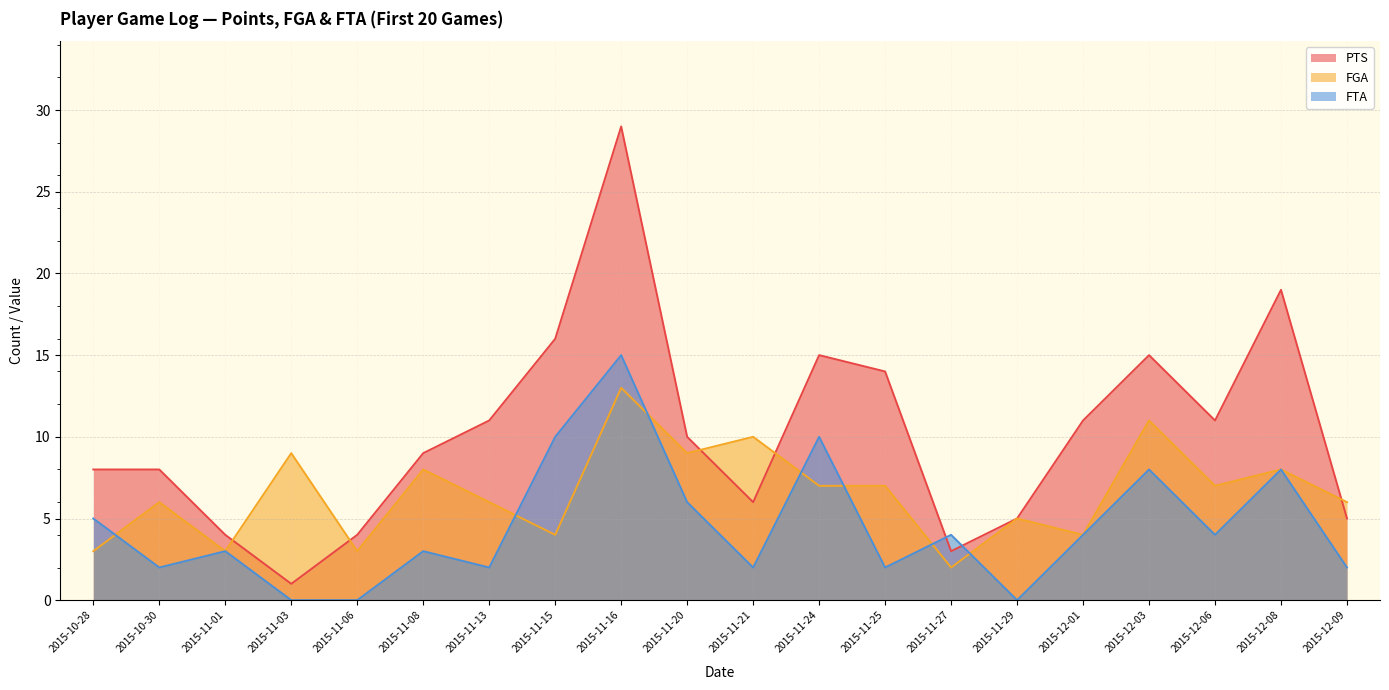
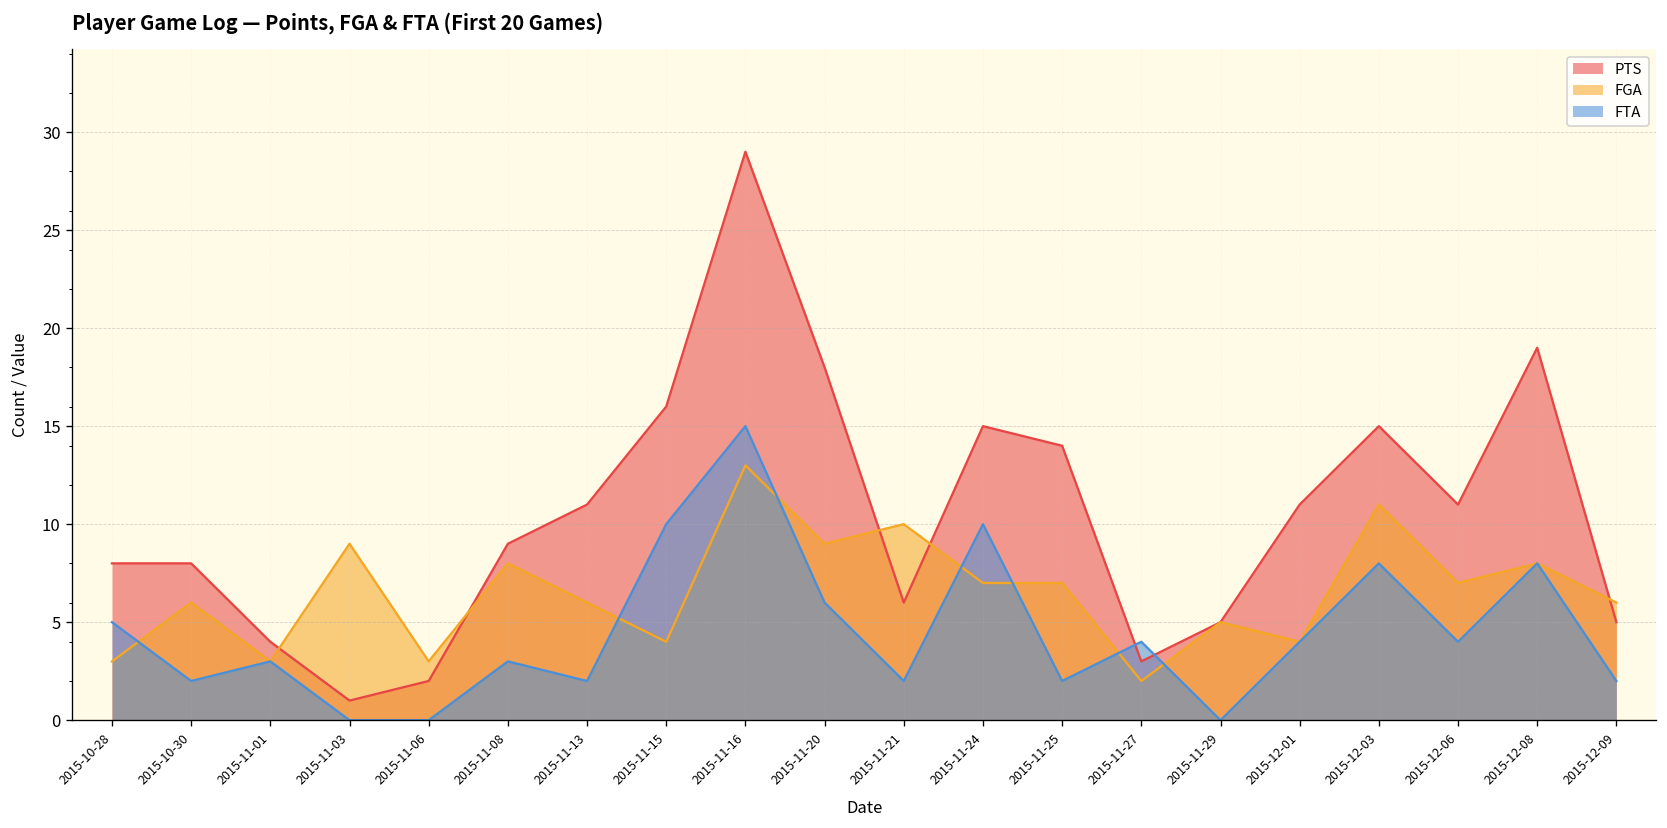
  {
    "PTS": {
      "2015-10-28": 8,
      "2015-10-30": 8,
      "2015-11-01": 4,
      "2015-11-03": 1,
-     "2015-11-06": 4,
+     "2015-11-06": 2,
      "2015-11-08": 9,
      "2015-11-13": 11,
      "2015-11-15": 16,
      "2015-11-16": 29,
-     "2015-11-20": 10,
+     "2015-11-20": 18,
      "2015-11-21": 6,
      "2015-11-24": 15,
      "2015-11-25": 14,
      "2015-11-27": 3,
      "2015-12-01": 11,
      "2015-12-03": 15,
      "2015-12-06": 11,
      "2015-12-08": 19,
      "2015-12-09": 5
    },
    "FGA": {
      "2015-10-28": 3,
      "2015-10-30": 6,
      "2015-11-03": 9,
      "2015-11-06": 3,
      "2015-11-08": 8,
      "2015-11-13": 6,
      "2015-11-15": 4,
      "2015-11-16": 13,
      "2015-11-20": 9,
      "2015-11-21": 10,
      "2015-11-24": 7,
      "2015-11-25": 7,
      "2015-11-27": 2,
      "2015-12-03": 11,
      "2015-12-06": 7,
      "2015-12-09": 6
    },
    "FTA": {
      "2015-10-28": 5,
      "2015-10-30": 2,
      "2015-11-03": 0,
      "2015-11-06": 0,
      "2015-11-08": 3,
      "2015-11-13": 2,
      "2015-11-15": 10,
      "2015-11-16": 15,
      "2015-11-20": 6,
      "2015-11-21": 2,
      "2015-11-24": 10,
      "2015-11-25": 2,
      "2015-11-27": 4,
      "2015-11-29": 0,
      "2015-12-03": 8,
      "2015-12-06": 4,
      "2015-12-09": 2
    }
  }
